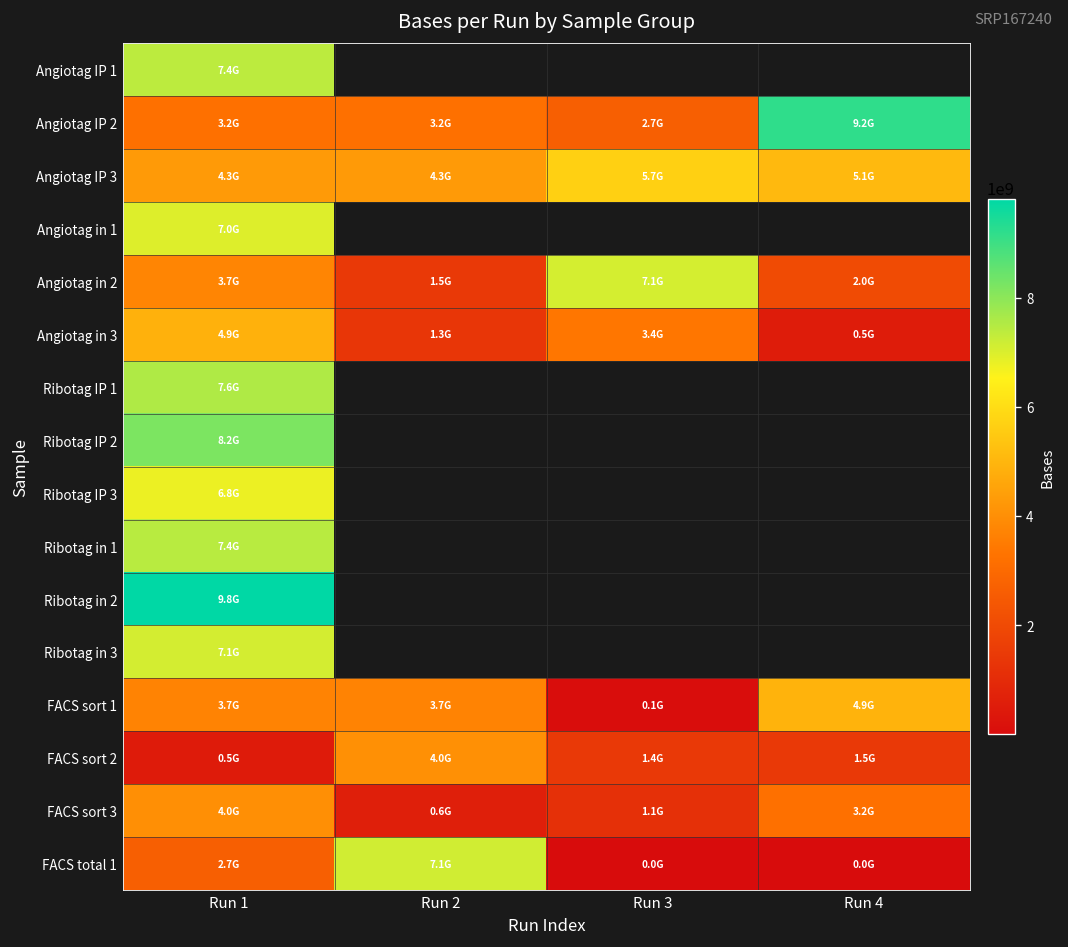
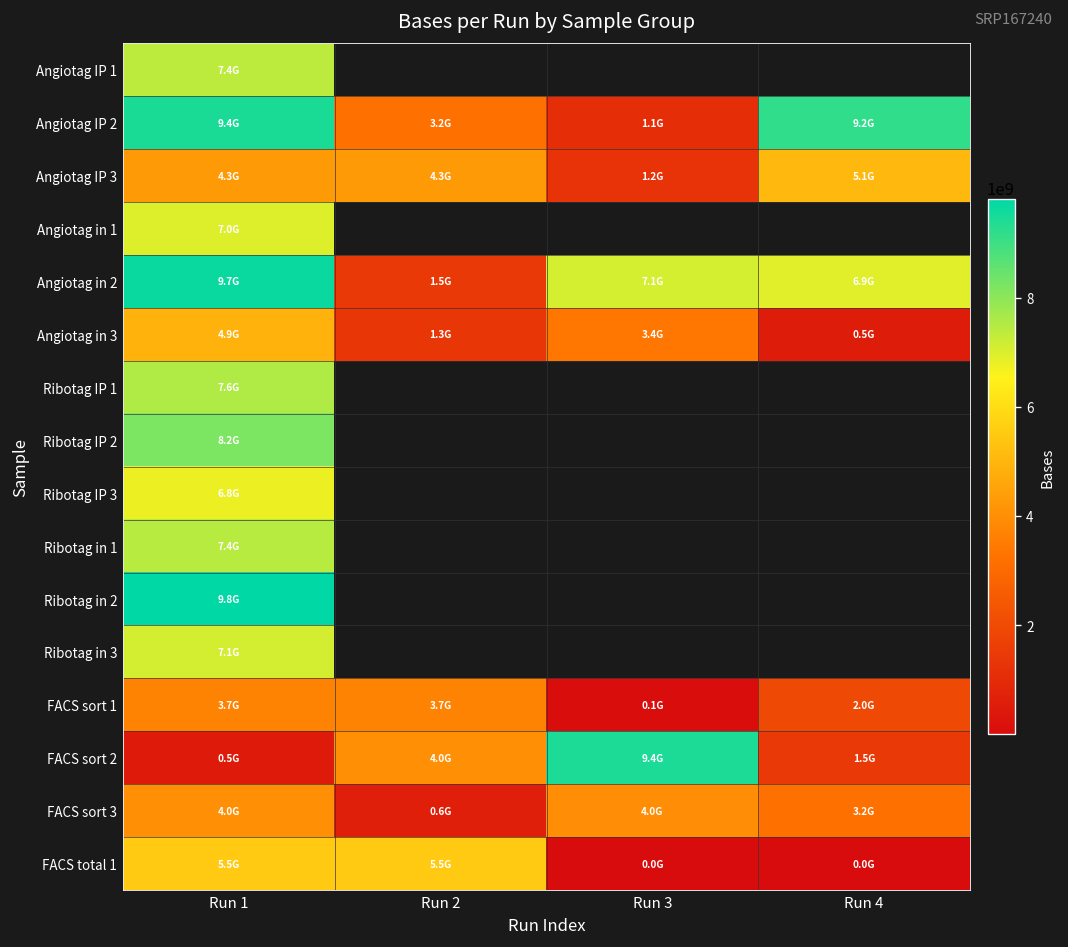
  {
    "Angiotag IP 1": {
      "Run 1": "7.4G"
    },
    "Angiotag IP 2": {
-     "Run 1": "3.2G",
+     "Run 1": "9.4G",
      "Run 2": "3.2G",
-     "Run 3": "2.7G",
+     "Run 3": "1.1G",
      "Run 4": "9.2G"
    },
    "Angiotag IP 3": {
      "Run 1": "4.3G",
      "Run 2": "4.3G",
-     "Run 3": "5.7G",
+     "Run 3": "1.2G",
      "Run 4": "5.1G"
    },
    "Angiotag in 1": {
      "Run 1": "7.0G"
    },
    "Angiotag in 2": {
-     "Run 1": "3.7G",
+     "Run 1": "9.7G",
      "Run 2": "1.5G",
      "Run 3": "7.1G",
-     "Run 4": "2.0G"
+     "Run 4": "6.9G"
    },
    "Angiotag in 3": {
      "Run 1": "4.9G",
      "Run 2": "1.3G",
      "Run 3": "3.4G",
      "Run 4": "0.5G"
    },
    "Ribotag IP 1": {
      "Run 1": "7.6G"
    },
    "Ribotag IP 2": {
      "Run 1": "8.2G"
    },
    "Ribotag IP 3": {
      "Run 1": "6.8G"
    },
    "Ribotag in 1": {
      "Run 1": "7.4G"
    },
    "Ribotag in 2": {
      "Run 1": "9.8G"
    },
    "Ribotag in 3": {
      "Run 1": "7.1G"
    },
    "FACS sort 1": {
      "Run 1": "3.7G",
      "Run 2": "3.7G",
      "Run 3": "0.1G",
-     "Run 4": "4.9G"
+     "Run 4": "2.0G"
    },
    "FACS sort 2": {
      "Run 1": "0.5G",
      "Run 2": "4.0G",
-     "Run 3": "1.4G",
+     "Run 3": "9.4G",
      "Run 4": "1.5G"
    },
    "FACS sort 3": {
      "Run 1": "4.0G",
      "Run 2": "0.6G",
-     "Run 3": "1.1G",
+     "Run 3": "4.0G",
      "Run 4": "3.2G"
    },
    "FACS total 1": {
-     "Run 1": "2.7G",
-     "Run 2": "7.1G",
+     "Run 1": "5.5G",
+     "Run 2": "5.5G",
      "Run 3": "0.0G",
      "Run 4": "0.0G"
    }
  }
